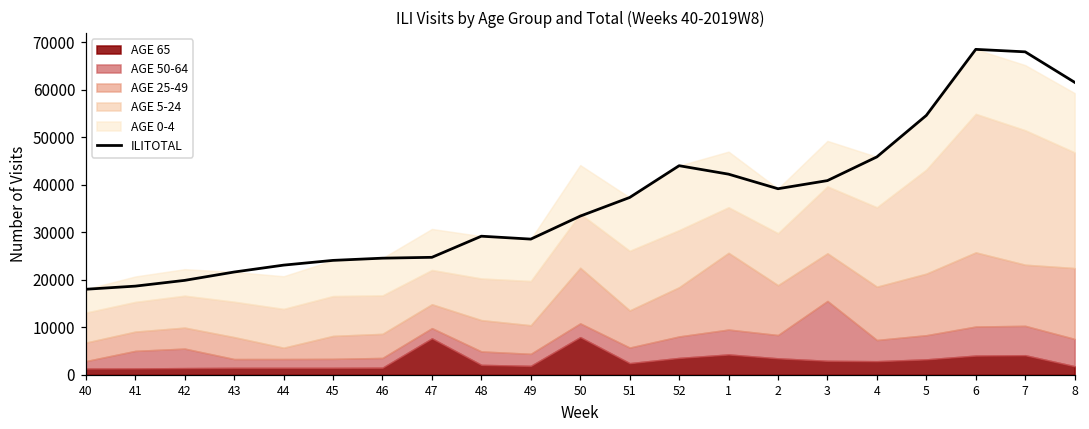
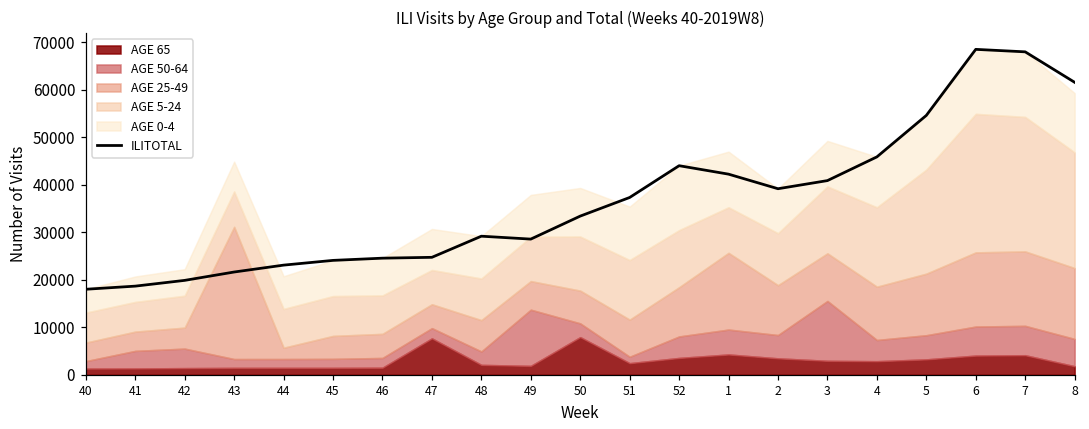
  {
    "AGE 65": {
      "40": 1000,
      "41": 1000,
      "42": 1000,
      "43": 1000,
      "44": 1000,
      "45": 1000,
      "46": 1000,
      "47": 8000,
      "48": 2000,
      "49": 2000,
      "50": 8000,
      "51": 2000,
      "52": 4000,
      "1": 4000,
      "2": 3000,
      "3": 3000,
      "4": 3000,
      "5": 3000,
      "6": 4000,
      "7": 4000,
      "8": 2000
    },
    "ILITOTAL": {
      "41": 19000,
      "42": 20000,
      "44": 23000,
      "47": 25000,
      "1": 42000,
      "3": 41000,
      "8": 62000
    },
    "AGE 50-64": {
      "40": 2000,
      "41": 4000,
      "42": 4000,
      "43": 2000,
      "44": 2000,
      "45": 2000,
      "46": 2000,
      "47": 2000,
      "48": 3000,
-     "49": 3000,
+     "49": 12000,
      "50": 3000,
-     "51": 3000,
+     "51": 1000,
      "52": 5000,
      "1": 5000,
      "2": 5000,
      "3": 13000,
      "4": 4000,
      "5": 5000,
      "6": 6000,
      "7": 6000,
      "8": 6000
    },
    "AGE 25-49": {
      "40": 4000,
      "41": 4000,
      "42": 4000,
-     "43": 5000,
+     "43": 28000,
      "44": 2000,
      "45": 5000,
      "46": 5000,
      "47": 5000,
      "48": 7000,
      "49": 6000,
-     "50": 12000,
+     "50": 7000,
      "51": 8000,
      "52": 10000,
      "1": 16000,
      "2": 10000,
      "3": 10000,
      "4": 11000,
      "5": 13000,
      "6": 16000,
-     "7": 13000,
+     "7": 16000,
      "8": 15000
    }
  }
